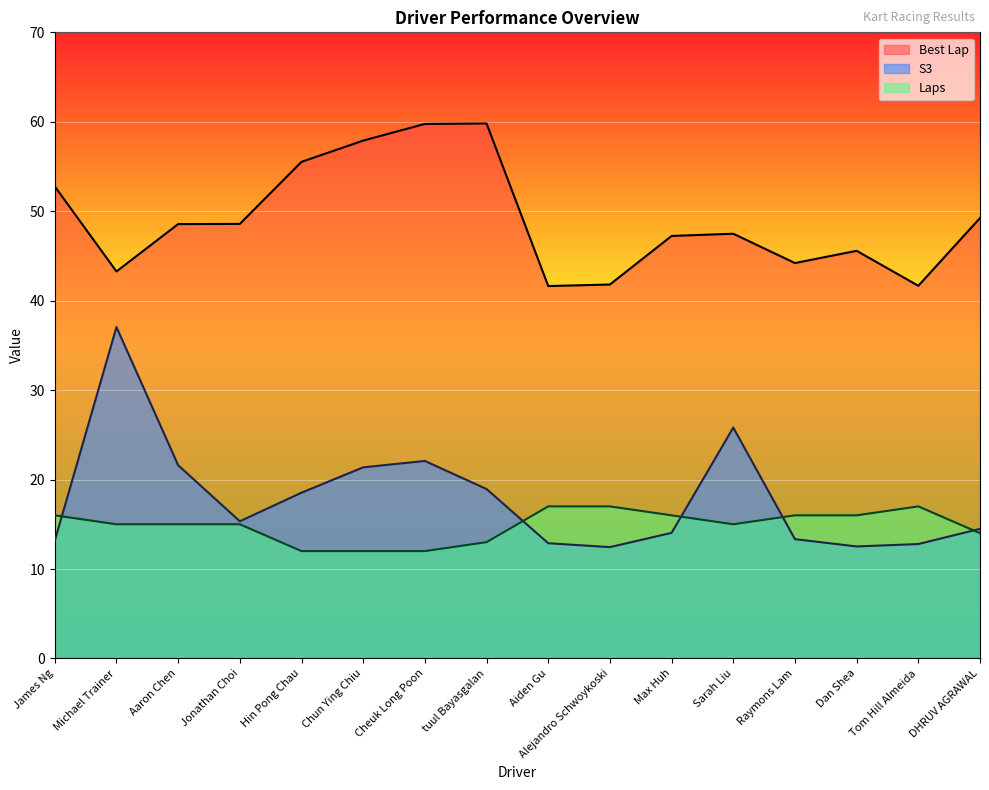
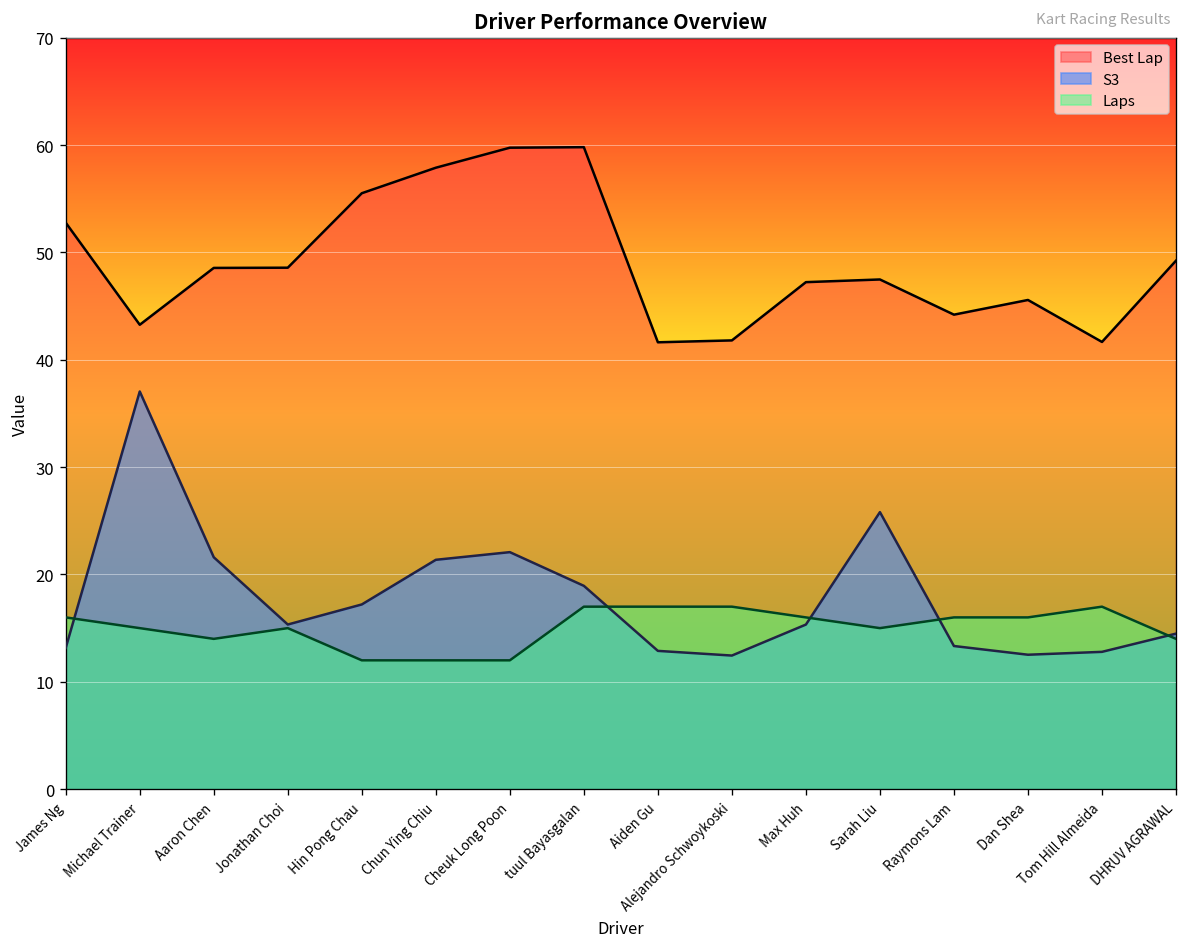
  {
    "Best Lap": {
      "James Ng": 53,
      "Michael Trainer": 43,
      "Aaron Chen": 49,
      "Jonathan Choi": 49,
      "Hin Pong Chau": 56,
      "Chun Ying Chiu": 58,
      "Cheuk Long Poon": 60,
      "tuul Bayasgalan": 60,
      "Aiden Gu": 42,
      "Alejandro Schwoykoski": 42,
      "Max Huh": 47,
      "Sarah Liu": 47,
      "Raymons Lam": 44,
      "Dan Shea": 46,
      "Tom Hill Almeida": 42,
      "DHRUV AGRAWAL": 49
    },
    "S3": {
      "James Ng": 13,
      "Michael Trainer": 37,
      "Aaron Chen": 22,
      "Jonathan Choi": 15,
-     "Hin Pong Chau": 19,
+     "Hin Pong Chau": 17,
      "Chun Ying Chiu": 21,
      "Cheuk Long Poon": 22,
      "tuul Bayasgalan": 19,
      "Aiden Gu": 13,
      "Alejandro Schwoykoski": 12,
-     "Max Huh": 14,
+     "Max Huh": 15,
      "Sarah Liu": 26,
      "Raymons Lam": 13,
      "Dan Shea": 13,
      "Tom Hill Almeida": 13,
      "DHRUV AGRAWAL": 14
    },
    "Laps": {
      "James Ng": 16,
      "Michael Trainer": 15,
-     "Aaron Chen": 15,
+     "Aaron Chen": 14,
      "Jonathan Choi": 15,
      "Hin Pong Chau": 12,
      "Chun Ying Chiu": 12,
      "Cheuk Long Poon": 12,
-     "tuul Bayasgalan": 13,
+     "tuul Bayasgalan": 17,
      "Aiden Gu": 17,
      "Alejandro Schwoykoski": 17,
      "Max Huh": 16,
      "Sarah Liu": 15,
      "Raymons Lam": 16,
      "Dan Shea": 16,
      "Tom Hill Almeida": 17,
      "DHRUV AGRAWAL": 14
    }
  }
